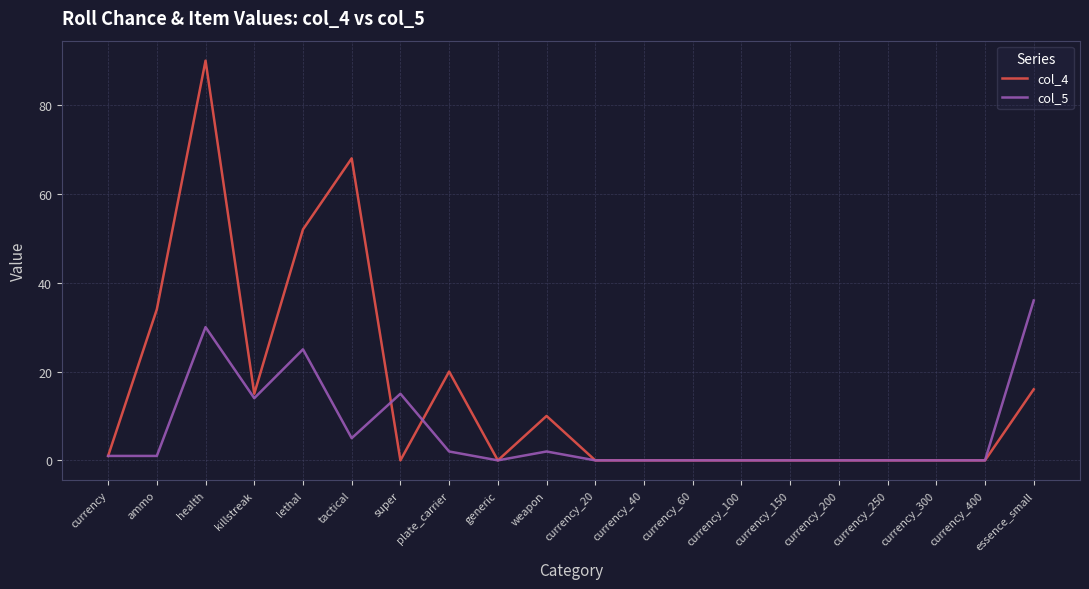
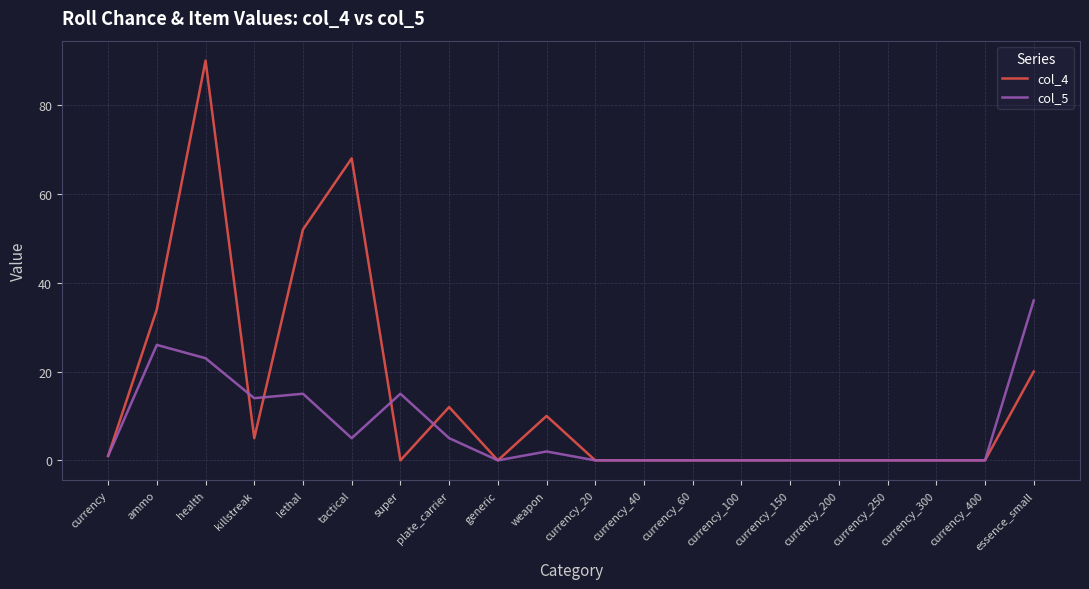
  {
    "col_4": {
      "ammo": 34,
      "health": 90,
-     "killstreak": 15,
+     "killstreak": 5,
      "lethal": 52,
      "tactical": 68,
      "super": 0,
-     "plate_carrier": 20,
+     "plate_carrier": 12,
      "weapon": 10,
-     "essence_small": 16
+     "essence_small": 20
    },
    "col_5": {
-     "ammo": 1,
-     "health": 30,
+     "ammo": 26,
+     "health": 23,
      "killstreak": 14,
-     "lethal": 25,
+     "lethal": 15,
      "tactical": 5,
      "super": 15,
-     "plate_carrier": 2,
+     "plate_carrier": 5,
      "weapon": 2,
      "essence_small": 36
    }
  }
